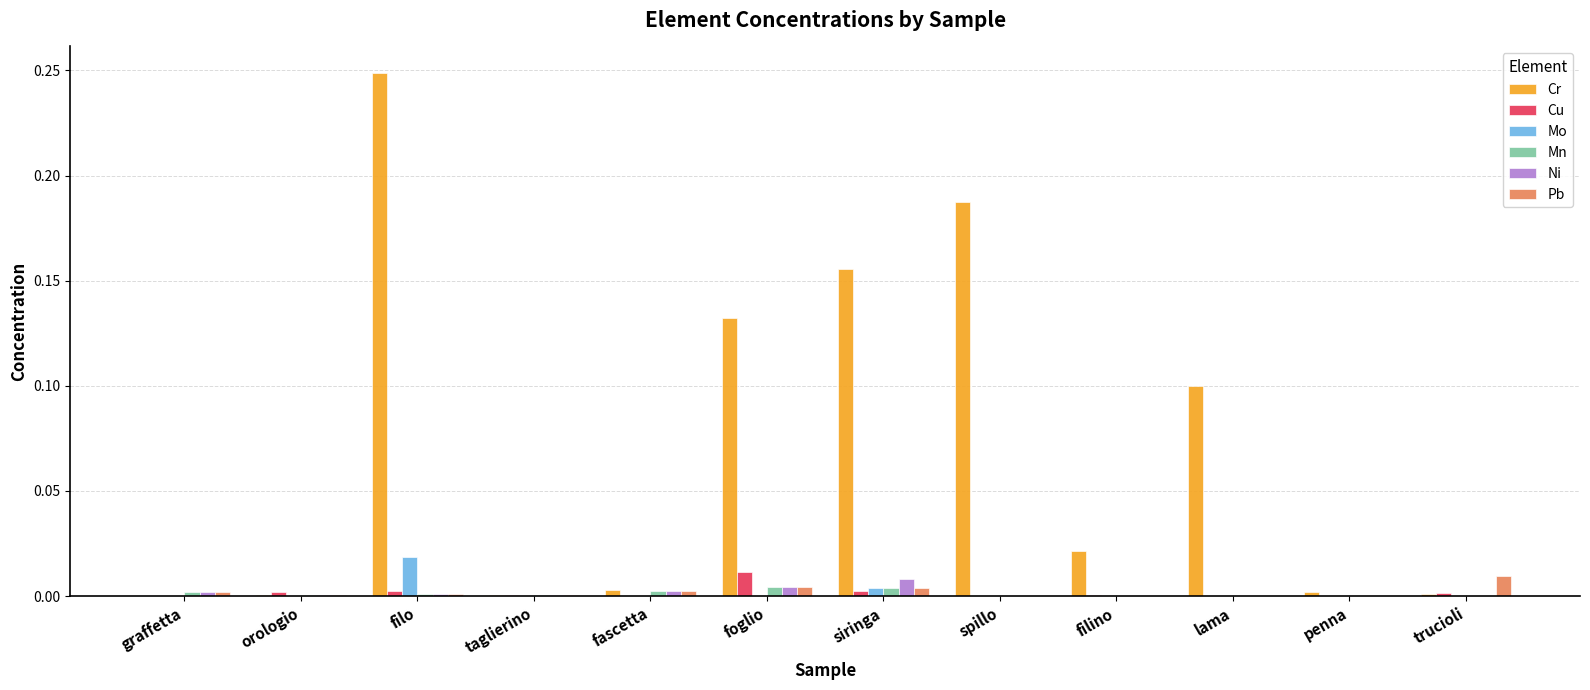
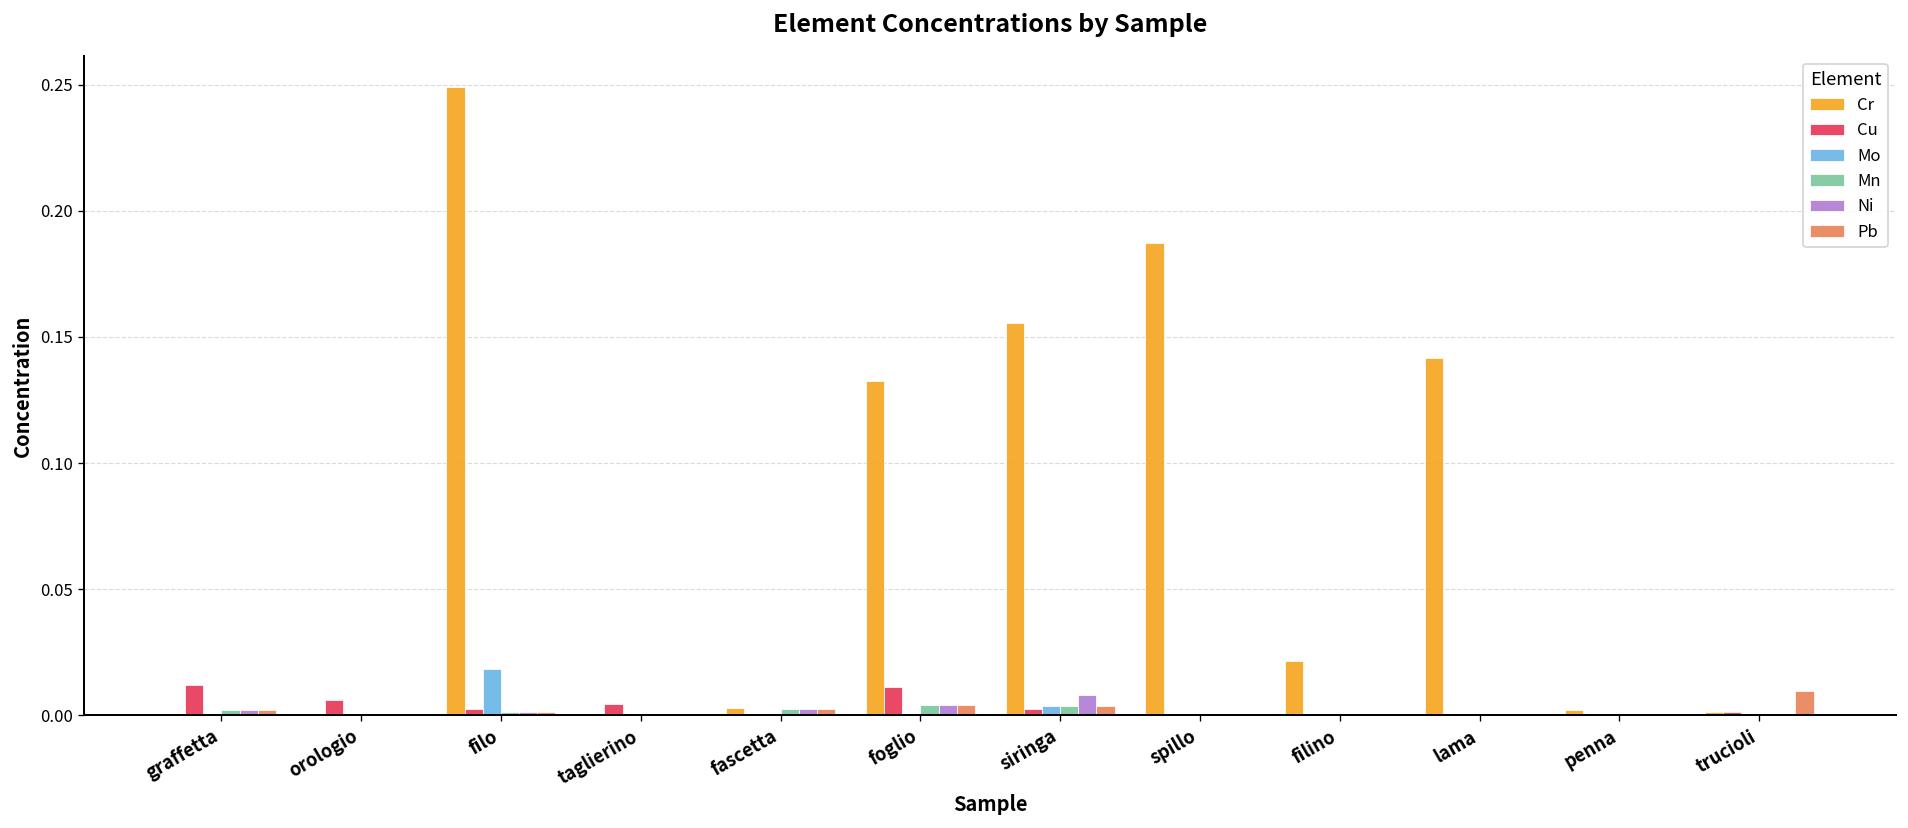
  {
    "Cr": {
      "filo": 0.249,
      "fascetta": 0.003,
      "foglio": 0.133,
      "siringa": 0.155,
      "spillo": 0.187,
      "filino": 0.021,
-     "lama": 0.100,
+     "lama": 0.142,
      "penna": 0.002
    },
    "Cu": {
-     "graffetta": 0.000,
-     "orologio": 0.002,
+     "graffetta": 0.012,
+     "orologio": 0.006,
      "filo": 0.003,
-     "taglierino": 0.000,
+     "taglierino": 0.004,
      "foglio": 0.011,
      "siringa": 0.003,
      "trucioli": 0.001
    },
    "Mo": {
      "filo": 0.018,
      "siringa": 0.004
    },
    "Mn": {
      "graffetta": 0.002,
      "filo": 0.001,
      "fascetta": 0.002,
      "foglio": 0.004,
      "siringa": 0.004
    },
    "Ni": {
      "graffetta": 0.002,
      "filo": 0.001,
      "fascetta": 0.002,
      "foglio": 0.004,
      "siringa": 0.008
    },
    "Pb": {
      "graffetta": 0.002,
      "filo": 0.001,
      "fascetta": 0.002,
      "foglio": 0.004,
      "siringa": 0.004,
      "trucioli": 0.010
    }
  }
